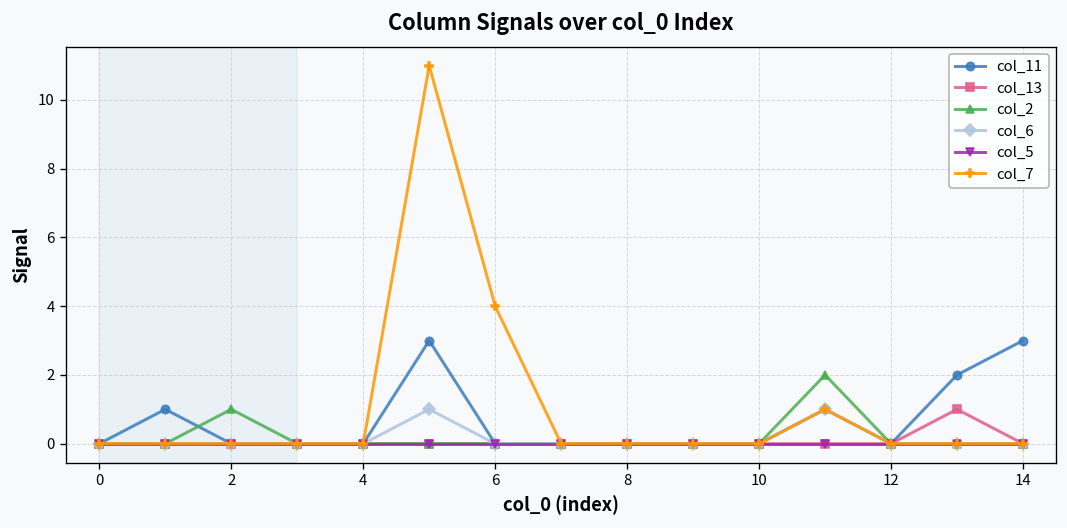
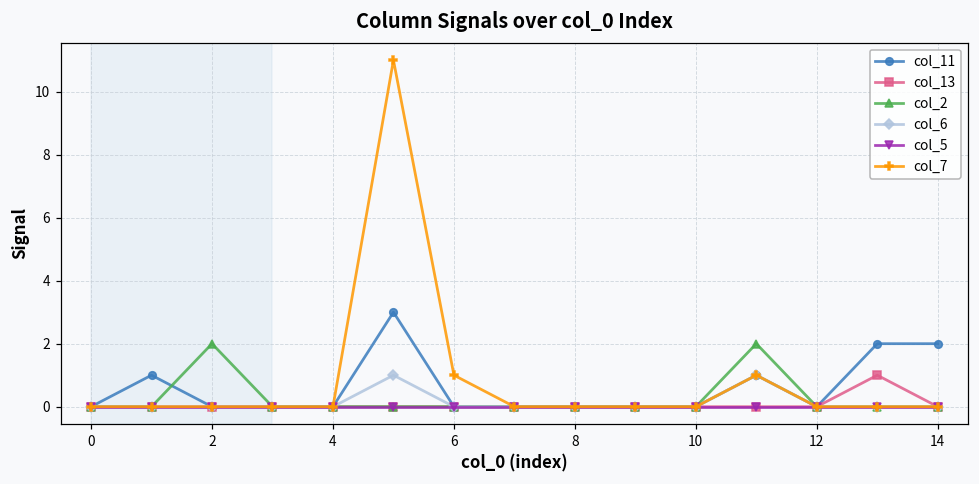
  {
    "col_11": {
-     "14": 3
+     "14": 2
    },
    "col_2": {
-     "2": 1
+     "2": 2
    },
    "col_7": {
-     "6": 4
+     "6": 1
    }
  }
